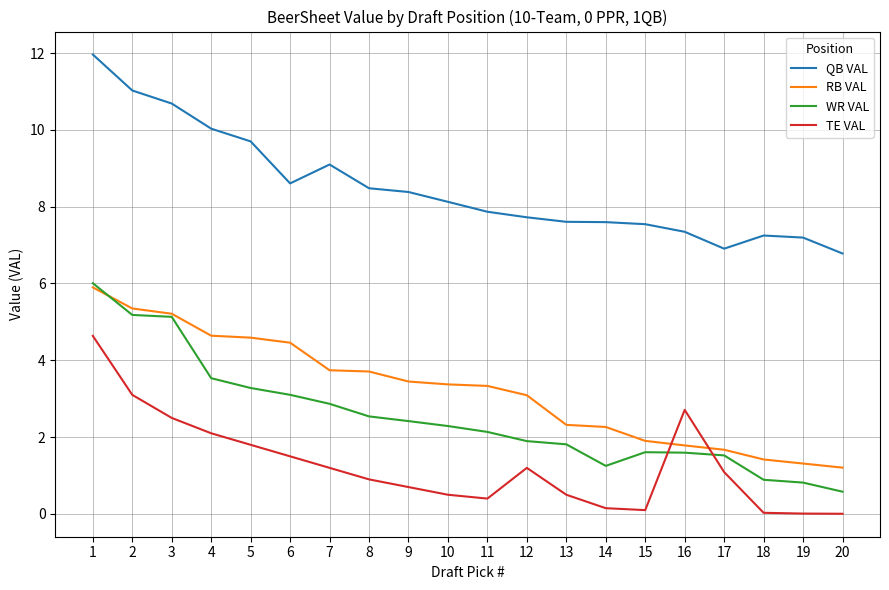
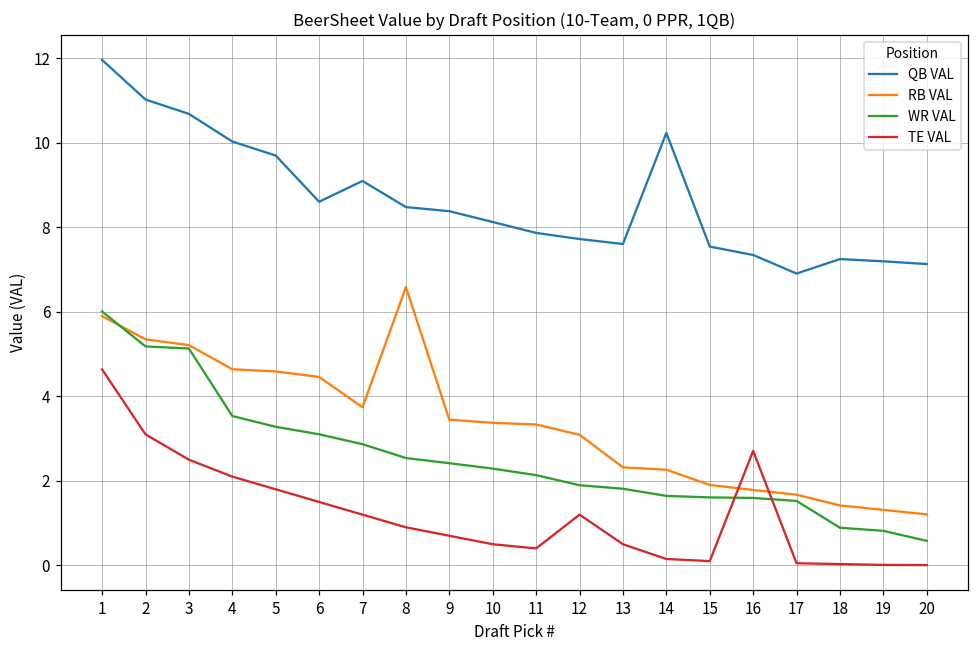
  {
    "QB VAL": {
      "1": 12.0,
      "2": 11.0,
      "3": 10.7,
      "4": 10.0,
      "5": 9.7,
      "6": 8.6,
      "7": 9.1,
      "8": 8.5,
      "9": 8.4,
      "10": 8.1,
      "11": 7.9,
      "12": 7.7,
      "13": 7.6,
-     "14": 7.6,
+     "14": 10.2,
      "15": 7.5,
      "16": 7.3,
      "17": 6.9,
      "18": 7.2,
      "19": 7.2,
-     "20": 6.8
+     "20": 7.1
    },
    "RB VAL": {
      "1": 5.9,
      "2": 5.3,
      "3": 5.2,
      "4": 4.6,
      "5": 4.6,
      "6": 4.5,
      "7": 3.7,
-     "8": 3.7,
+     "8": 6.6,
      "9": 3.4,
      "10": 3.4,
      "11": 3.3,
      "12": 3.1,
      "13": 2.3,
      "14": 2.3,
      "15": 1.9,
      "16": 1.8,
      "17": 1.7,
      "18": 1.4,
      "19": 1.3,
      "20": 1.2
    },
    "WR VAL": {
      "1": 6.0,
      "2": 5.2,
      "3": 5.1,
      "4": 3.5,
      "5": 3.3,
      "6": 3.1,
      "7": 2.9,
      "8": 2.5,
      "9": 2.4,
      "10": 2.3,
      "11": 2.1,
      "12": 1.9,
      "13": 1.8,
-     "14": 1.3,
+     "14": 1.6,
      "15": 1.6,
      "16": 1.6,
      "17": 1.5,
      "18": 0.9,
      "19": 0.8,
      "20": 0.6
    },
    "TE VAL": {
      "1": 4.6,
      "2": 3.1,
      "3": 2.5,
      "4": 2.1,
      "5": 1.8,
      "6": 1.5,
      "7": 1.2,
      "8": 0.9,
      "9": 0.7,
      "10": 0.5,
      "11": 0.4,
      "12": 1.2,
      "13": 0.5,
      "14": 0.2,
      "15": 0.1,
      "16": 2.7,
-     "17": 1.1,
+     "17": 0.1,
      "18": 0.0,
      "19": 0.0,
      "20": 0.0
    }
  }
